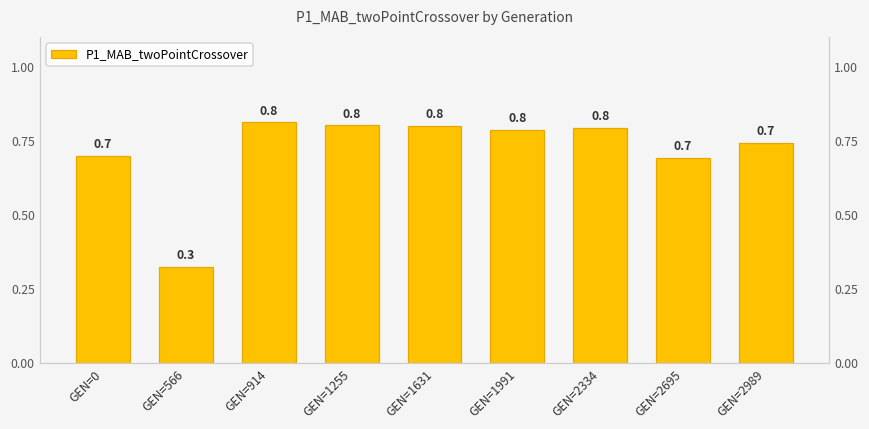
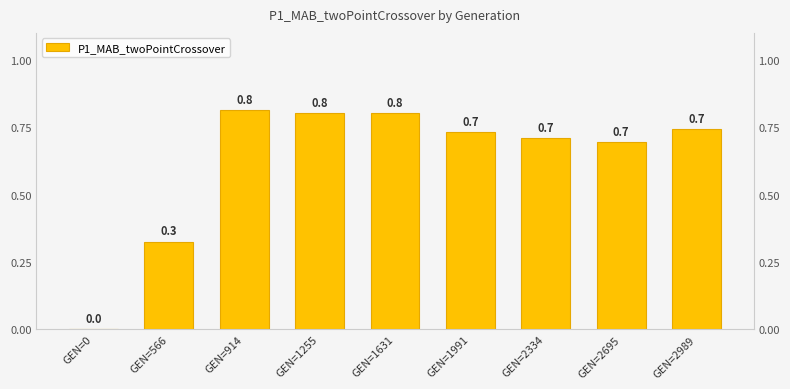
  {
-   "GEN=0": 0.7,
+   "GEN=0": 0.0,
    "GEN=566": 0.3,
    "GEN=914": 0.8,
    "GEN=1255": 0.8,
    "GEN=1631": 0.8,
-   "GEN=1991": 0.8,
-   "GEN=2334": 0.8,
+   "GEN=1991": 0.7,
+   "GEN=2334": 0.7,
    "GEN=2695": 0.7,
    "GEN=2989": 0.7
  }
